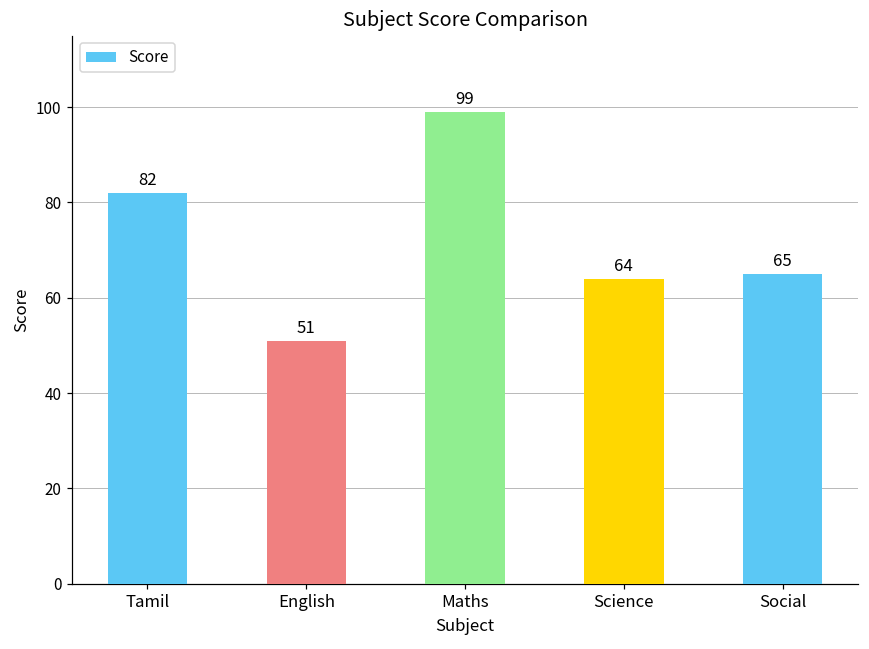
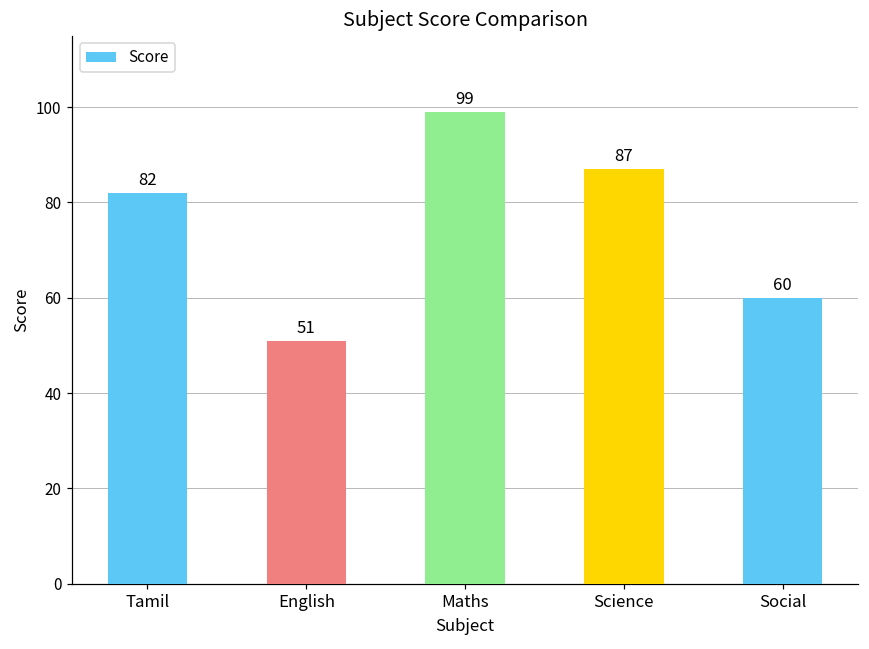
  {
    "Tamil": 82,
    "English": 51,
    "Maths": 99,
-   "Science": 64,
-   "Social": 65
+   "Science": 87,
+   "Social": 60
  }
